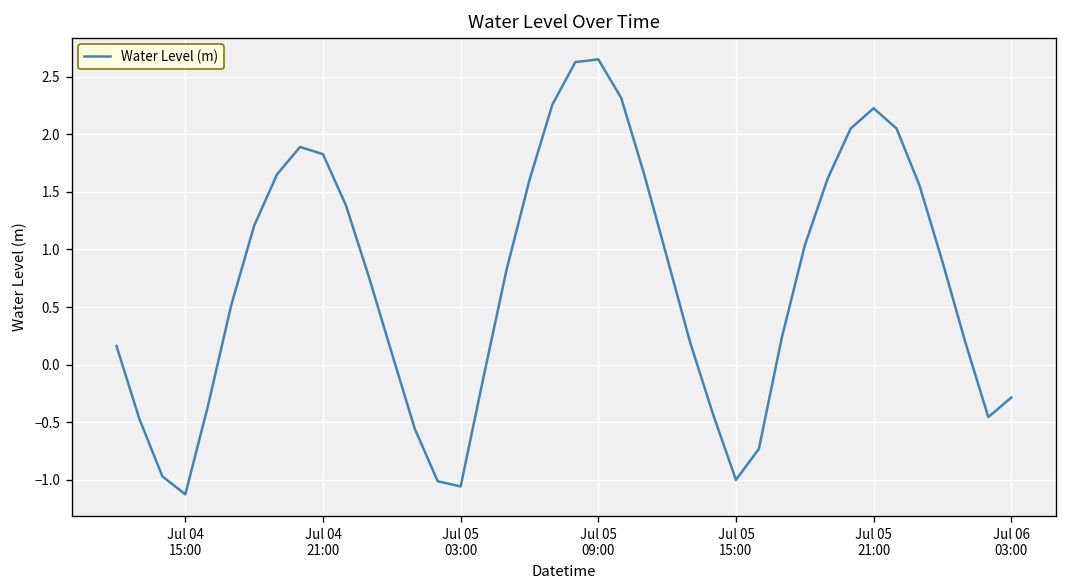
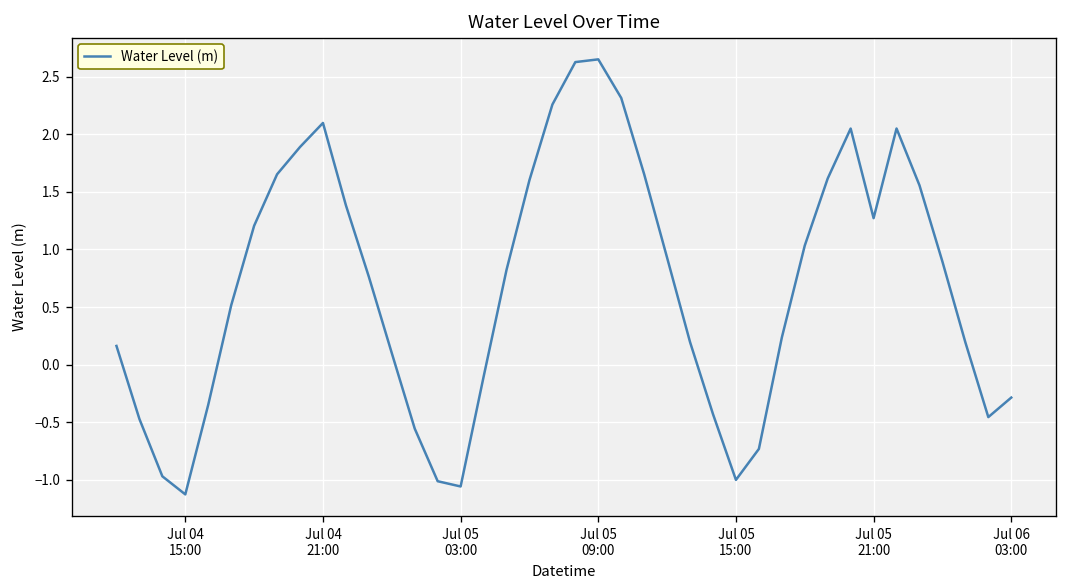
  {
    "Jul 04 15:00": -1.1,
-   "Jul 04 21:00": 1.8,
+   "Jul 04 21:00": 2.1,
    "Jul 05 03:00": -1.1,
    "Jul 05 09:00": 2.6,
    "Jul 05 15:00": -1.0,
-   "Jul 05 21:00": 2.2,
+   "Jul 05 21:00": 1.3,
    "Jul 06 03:00": -0.3
  }
